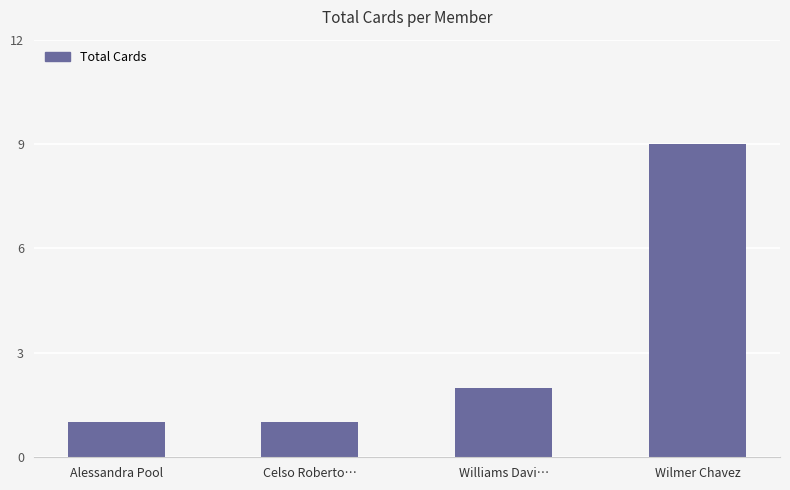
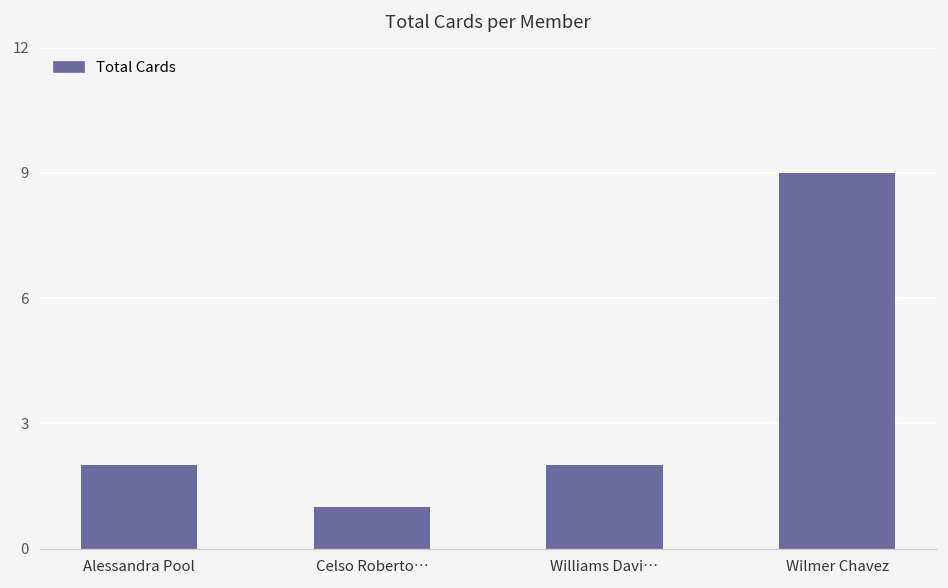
  {
-   "Alessandra Pool": 1,
+   "Alessandra Pool": 2,
    "Celso Roberto…": 1,
    "Williams Davi…": 2,
    "Wilmer Chavez": 9
  }
